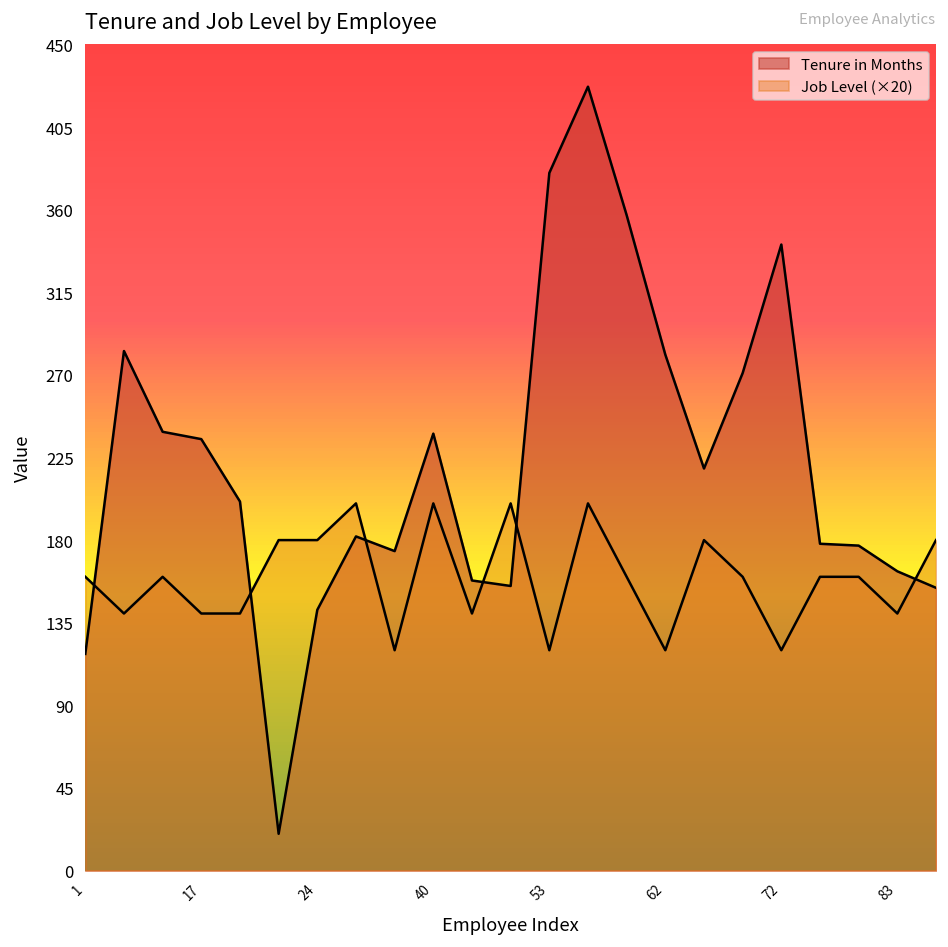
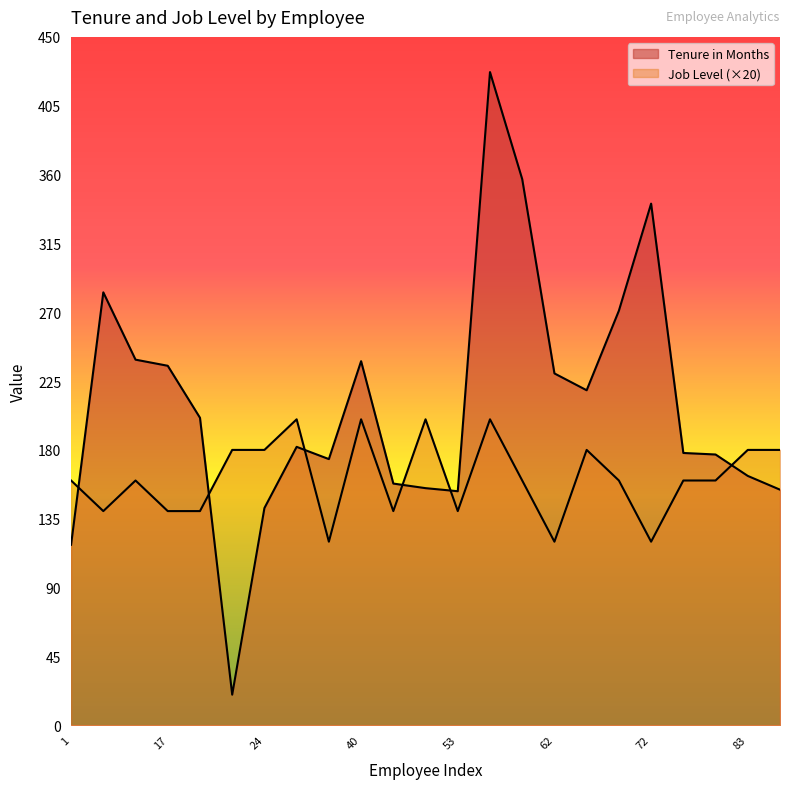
  {
    "Tenure in Months": {
      "1": 118,
      "17": 235,
      "24": 142,
      "40": 238,
-     "53": 380,
-     "62": 281,
+     "53": 153,
+     "62": 230,
      "72": 341,
      "83": 163
    },
    "Job Level (×20)": {
      "1": 160,
      "17": 140,
      "24": 180,
      "40": 200,
-     "53": 120,
+     "53": 140,
      "62": 120,
      "72": 120,
-     "83": 140
+     "83": 180
    }
  }
